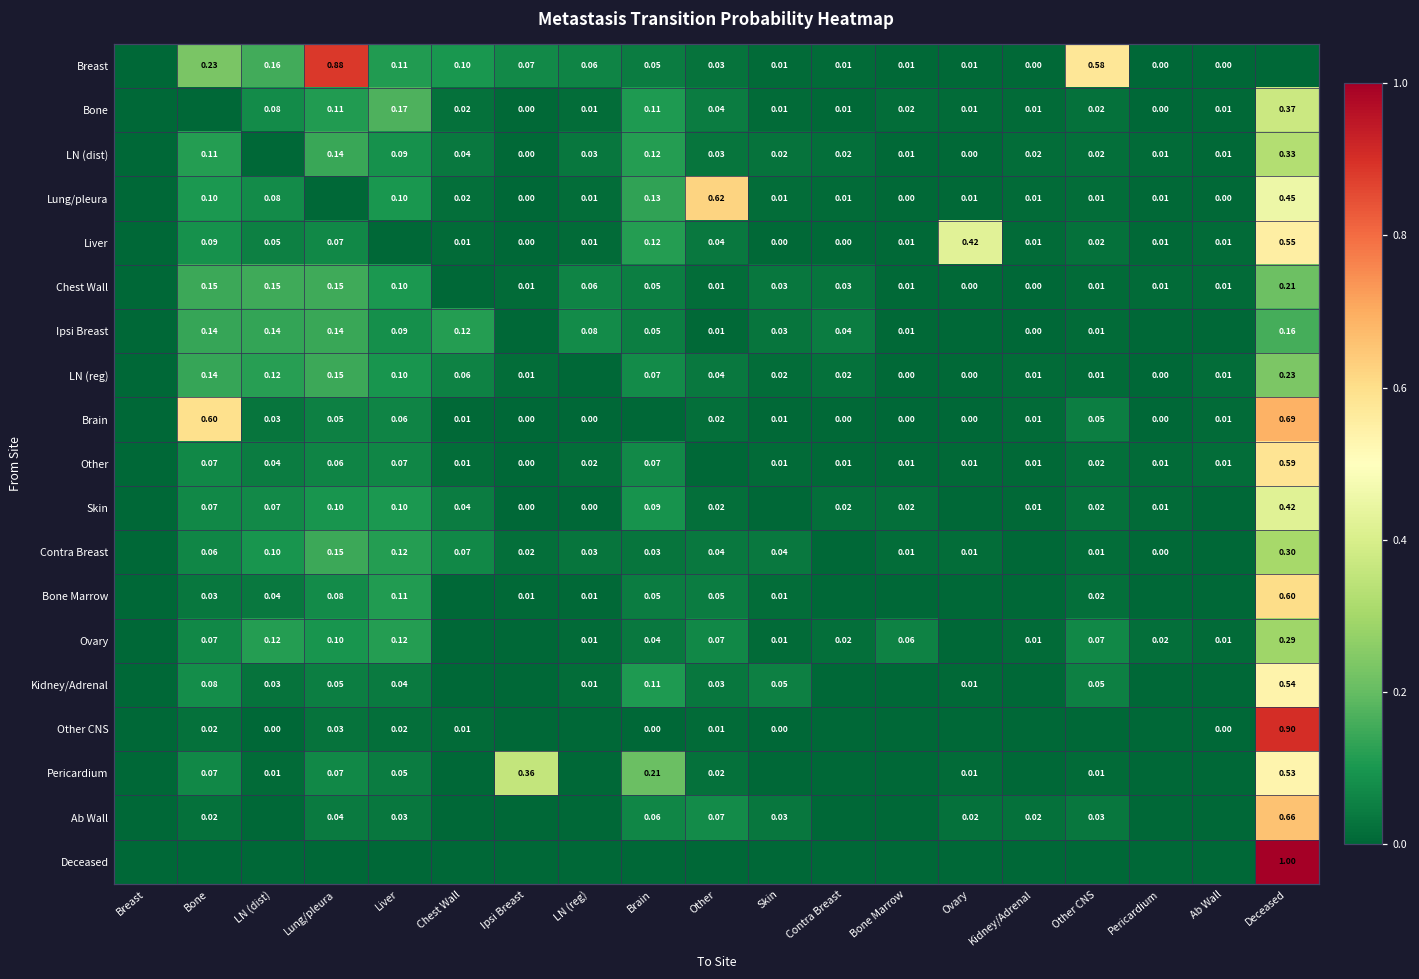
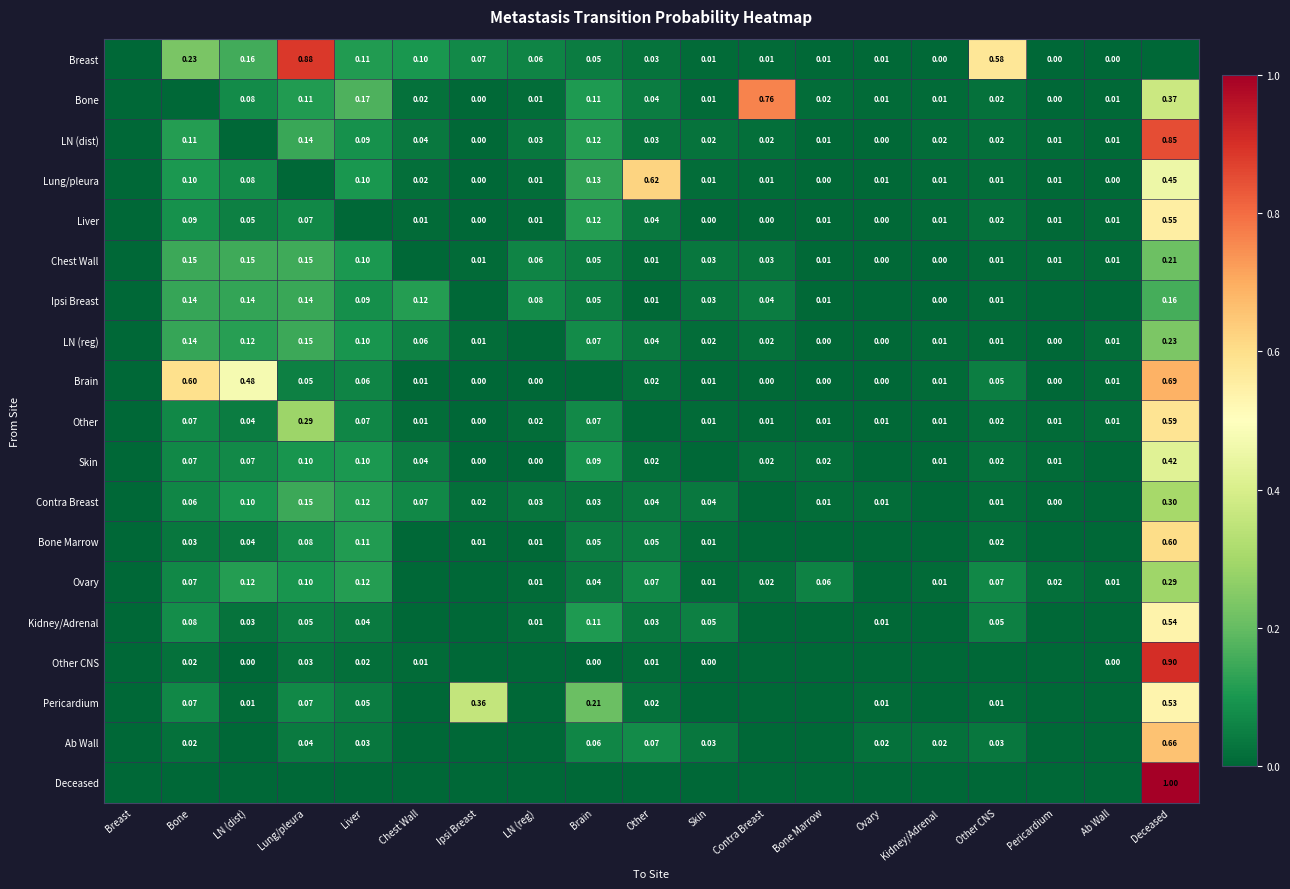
  {
    "Bone": {
      "LN (dist)": 0.08,
      "Lung/pleura": 0.11,
      "Liver": 0.17,
      "Chest Wall": 0.02,
      "Ipsi Breast": 0.00,
      "LN (reg)": 0.01,
      "Brain": 0.11,
      "Other": 0.04,
      "Skin": 0.01,
-     "Contra Breast": 0.01,
+     "Contra Breast": 0.76,
      "Bone Marrow": 0.02,
      "Ovary": 0.01,
      "Kidney/Adrenal": 0.01,
      "Other CNS": 0.02,
      "Pericardium": 0.00,
      "Ab Wall": 0.01,
      "Deceased": 0.37
    },
    "LN (dist)": {
      "Bone": 0.11,
      "Lung/pleura": 0.14,
      "Liver": 0.09,
      "Chest Wall": 0.04,
      "Ipsi Breast": 0.00,
      "LN (reg)": 0.03,
      "Brain": 0.12,
      "Other": 0.03,
      "Skin": 0.02,
      "Contra Breast": 0.02,
      "Bone Marrow": 0.01,
      "Ovary": 0.00,
      "Kidney/Adrenal": 0.02,
      "Other CNS": 0.02,
      "Pericardium": 0.01,
      "Ab Wall": 0.01,
-     "Deceased": 0.33
+     "Deceased": 0.85
    },
    "Liver": {
      "Bone": 0.09,
      "LN (dist)": 0.05,
      "Lung/pleura": 0.07,
      "Chest Wall": 0.01,
      "Ipsi Breast": 0.00,
      "LN (reg)": 0.01,
      "Brain": 0.12,
      "Other": 0.04,
      "Skin": 0.00,
      "Contra Breast": 0.00,
      "Bone Marrow": 0.01,
-     "Ovary": 0.42,
+     "Ovary": 0.00,
      "Kidney/Adrenal": 0.01,
      "Other CNS": 0.02,
      "Pericardium": 0.01,
      "Ab Wall": 0.01,
      "Deceased": 0.55
    },
    "Brain": {
      "Bone": 0.60,
-     "LN (dist)": 0.03,
+     "LN (dist)": 0.48,
      "Lung/pleura": 0.05,
      "Liver": 0.06,
      "Chest Wall": 0.01,
      "Ipsi Breast": 0.00,
      "LN (reg)": 0.00,
      "Other": 0.02,
      "Skin": 0.01,
      "Contra Breast": 0.00,
      "Bone Marrow": 0.00,
      "Ovary": 0.00,
      "Kidney/Adrenal": 0.01,
      "Other CNS": 0.05,
      "Pericardium": 0.00,
      "Ab Wall": 0.01,
      "Deceased": 0.69
    },
    "Other": {
      "Bone": 0.07,
      "LN (dist)": 0.04,
-     "Lung/pleura": 0.06,
+     "Lung/pleura": 0.29,
      "Liver": 0.07,
      "Chest Wall": 0.01,
      "Ipsi Breast": 0.00,
      "LN (reg)": 0.02,
      "Brain": 0.07,
      "Skin": 0.01,
      "Contra Breast": 0.01,
      "Bone Marrow": 0.01,
      "Ovary": 0.01,
      "Kidney/Adrenal": 0.01,
      "Other CNS": 0.02,
      "Pericardium": 0.01,
      "Ab Wall": 0.01,
      "Deceased": 0.59
    }
  }
